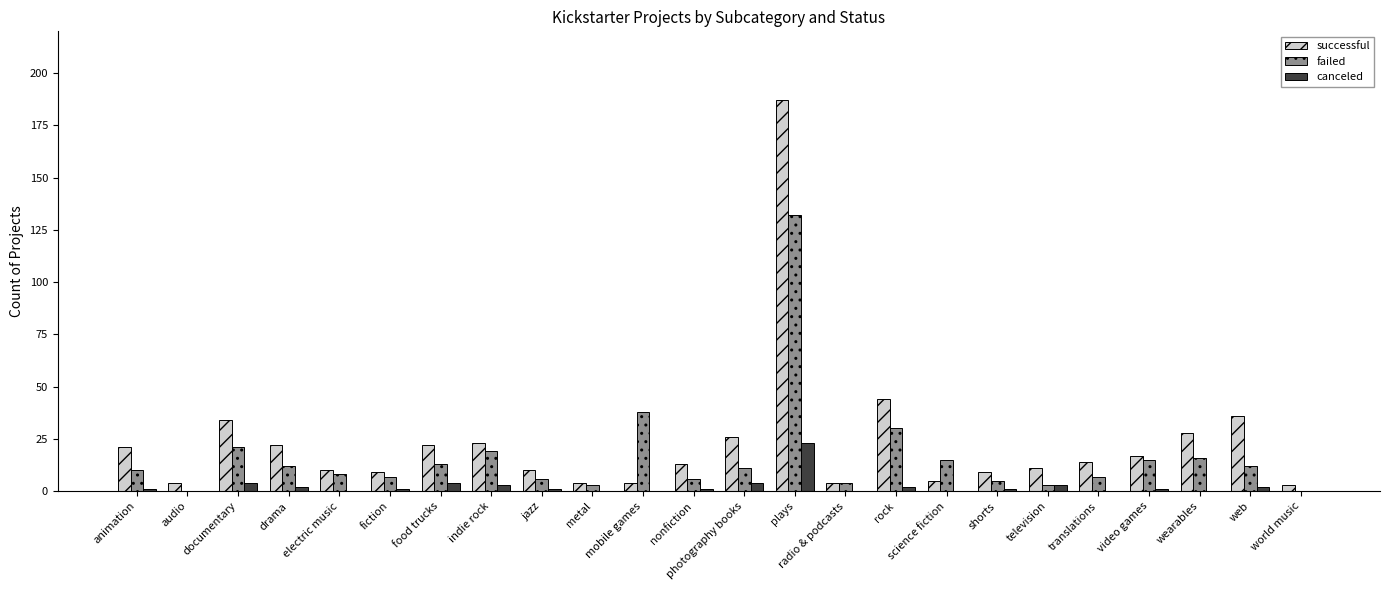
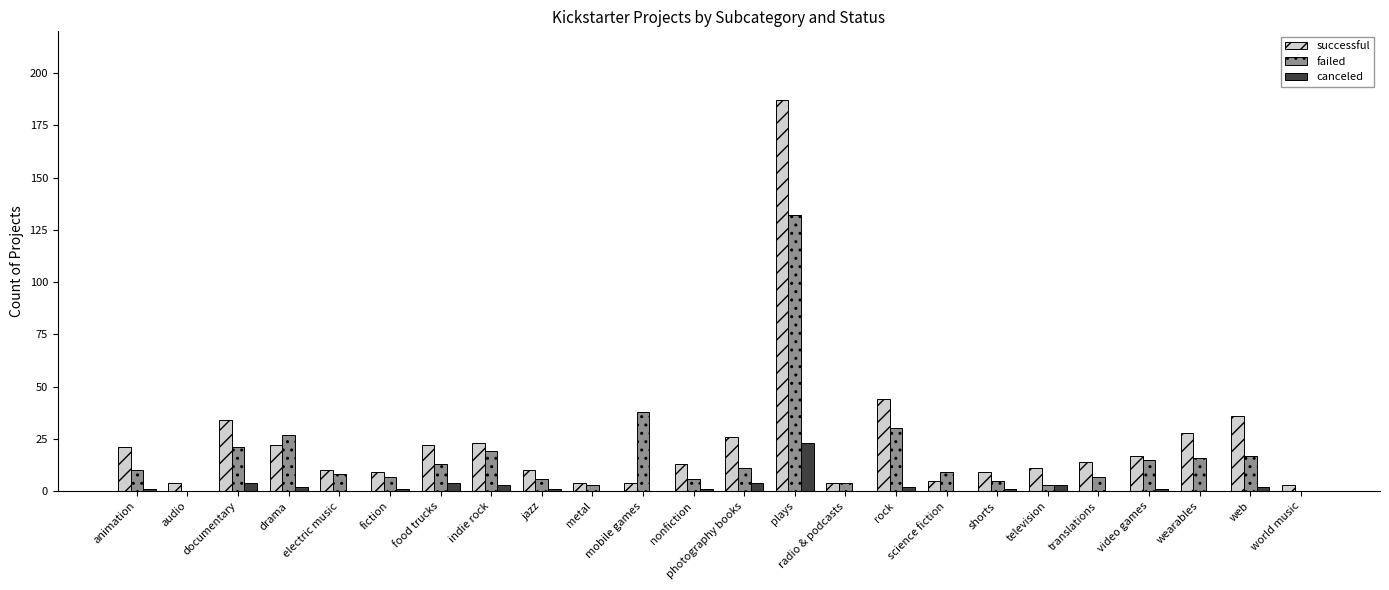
  {
    "successful": {
      "animation": 21,
      "audio": 4,
      "documentary": 34,
      "drama": 22,
      "electric music": 10,
      "fiction": 9,
      "food trucks": 22,
      "indie rock": 23,
      "jazz": 10,
      "metal": 4,
      "mobile games": 4,
      "nonfiction": 13,
      "photography books": 26,
      "plays": 187,
      "radio & podcasts": 4,
      "rock": 44,
      "science fiction": 5,
      "shorts": 9,
      "television": 11,
      "translations": 14,
      "video games": 17,
      "wearables": 28,
      "web": 36,
      "world music": 3
    },
    "failed": {
      "animation": 10,
      "audio": 0,
      "documentary": 21,
-     "drama": 12,
+     "drama": 27,
      "electric music": 8,
      "fiction": 7,
      "food trucks": 13,
      "indie rock": 19,
      "jazz": 6,
      "metal": 3,
      "mobile games": 38,
      "nonfiction": 6,
      "photography books": 11,
      "plays": 132,
      "radio & podcasts": 4,
      "rock": 30,
-     "science fiction": 15,
+     "science fiction": 9,
      "shorts": 5,
      "television": 3,
      "translations": 7,
      "video games": 15,
      "wearables": 16,
-     "web": 12,
+     "web": 17,
      "world music": 0
    },
    "canceled": {
      "audio": 0,
      "documentary": 4,
      "drama": 2,
      "electric music": 0,
      "food trucks": 4,
      "indie rock": 3,
      "metal": 0,
      "mobile games": 0,
      "photography books": 4,
      "plays": 23,
      "radio & podcasts": 0,
      "rock": 2,
      "science fiction": 0,
      "television": 3,
      "translations": 0,
      "wearables": 0,
      "web": 2,
      "world music": 0
    }
  }
